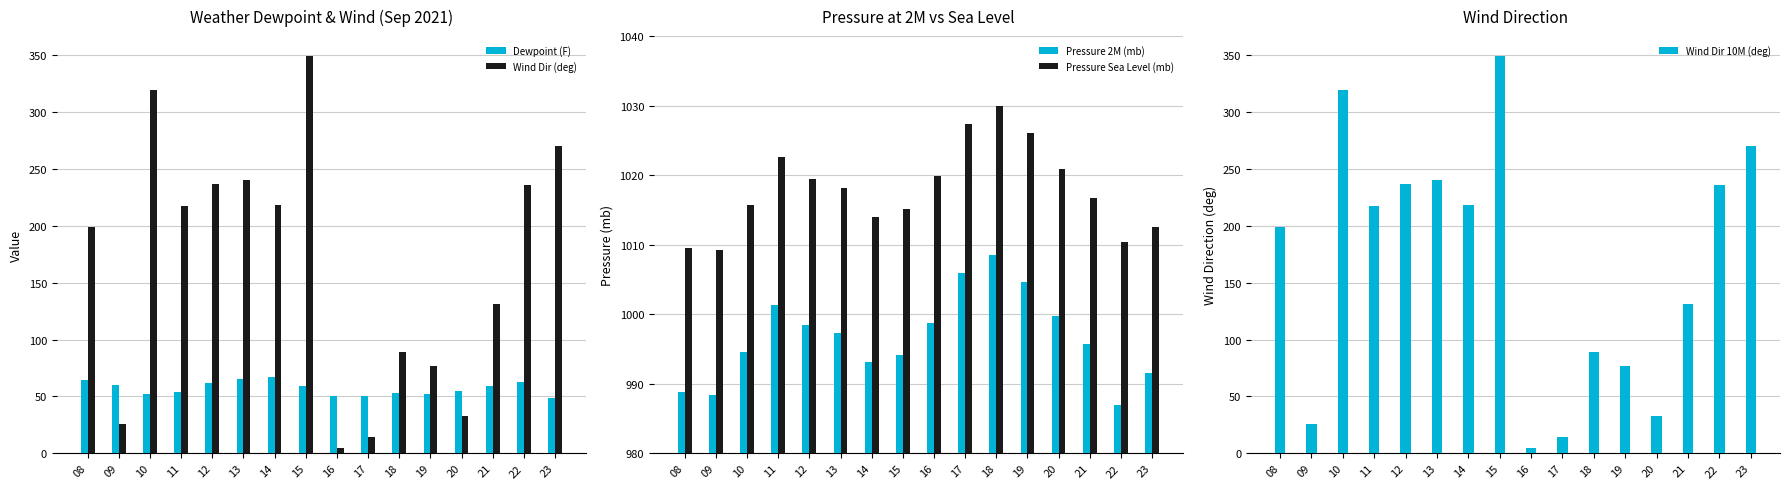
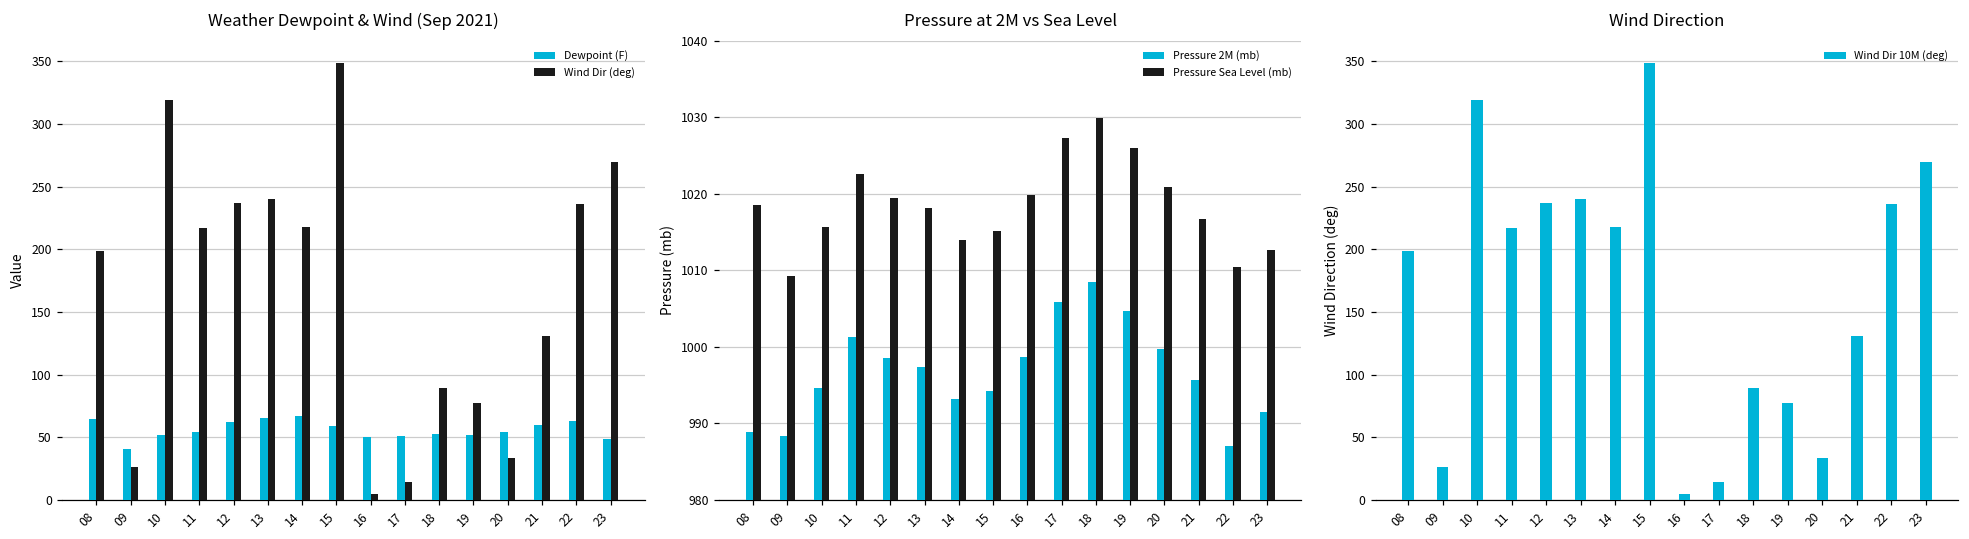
  {
    "Weather Dewpoint & Wind (Sep 2021)": {
      "Dewpoint (F)": {
        "08": 65,
-       "09": 60,
+       "09": 40,
        "10": 52,
        "11": 54,
        "12": 62,
        "13": 66,
        "14": 67,
        "15": 59,
        "16": 50,
        "17": 51,
        "18": 53,
        "19": 52,
        "20": 54,
        "21": 59,
        "22": 63,
        "23": 49
      },
      "Wind Dir (deg)": {
        "08": 199,
        "09": 26,
        "10": 319,
        "11": 217,
        "12": 237,
        "13": 240,
        "14": 218,
        "15": 349,
        "16": 5,
        "17": 14,
        "18": 89,
        "19": 77,
        "20": 33,
        "21": 131,
        "22": 236,
        "23": 270
      }
    },
    "Pressure at 2M vs Sea Level": {
      "Pressure 2M (mb)": {
        "08": 989,
        "09": 988,
        "10": 995,
        "11": 1001,
        "12": 999,
        "13": 997,
        "14": 993,
        "15": 994,
        "16": 999,
        "17": 1006,
        "18": 1009,
        "19": 1005,
        "20": 1000,
        "21": 996,
        "22": 987,
        "23": 992
      },
      "Pressure Sea Level (mb)": {
-       "08": 1010,
+       "08": 1019,
        "09": 1009,
        "10": 1016,
        "11": 1023,
        "12": 1020,
        "13": 1018,
        "14": 1014,
        "15": 1015,
        "16": 1020,
        "17": 1027,
        "18": 1030,
        "19": 1026,
        "20": 1021,
        "21": 1017,
        "22": 1010,
        "23": 1013
      }
    },
    "Wind Direction": {
      "08": 199,
      "09": 26,
      "10": 319,
      "11": 217,
      "12": 237,
      "13": 240,
      "14": 218,
      "15": 349,
      "16": 5,
      "17": 14,
      "18": 89,
      "19": 77,
      "20": 33,
      "21": 131,
      "22": 236,
      "23": 270
    }
  }
